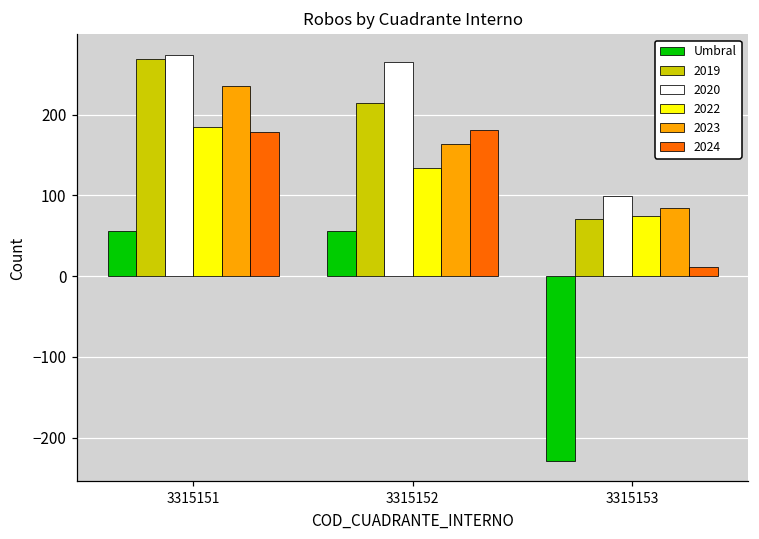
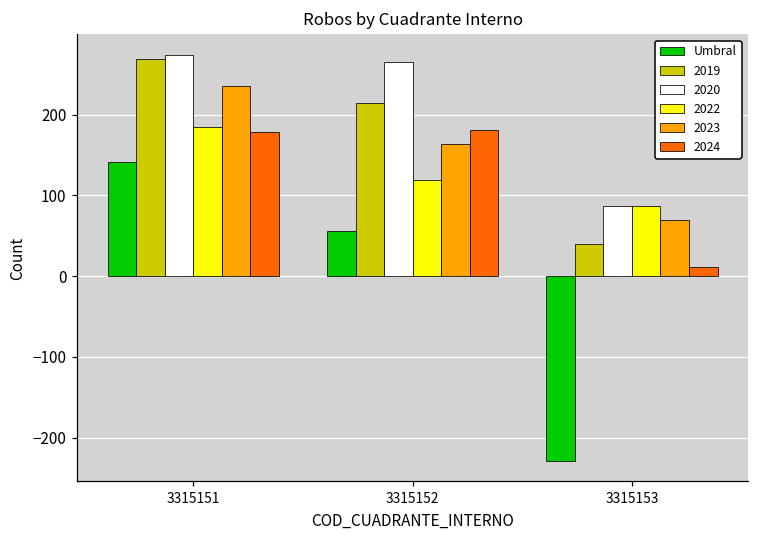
  {
    "Umbral": {
-     "3315151": 60,
+     "3315151": 140,
      "3315152": 60,
      "3315153": -230
    },
    "2019": {
      "3315151": 270,
      "3315152": 210,
-     "3315153": 70
+     "3315153": 40
    },
    "2020": {
      "3315151": 270,
      "3315152": 270,
-     "3315153": 100
+     "3315153": 90
    },
    "2022": {
      "3315151": 190,
-     "3315152": 130,
-     "3315153": 80
+     "3315152": 120,
+     "3315153": 90
    },
    "2023": {
      "3315151": 240,
      "3315152": 160,
-     "3315153": 80
+     "3315153": 70
    },
    "2024": {
      "3315151": 180,
      "3315152": 180,
      "3315153": 10
    }
  }
